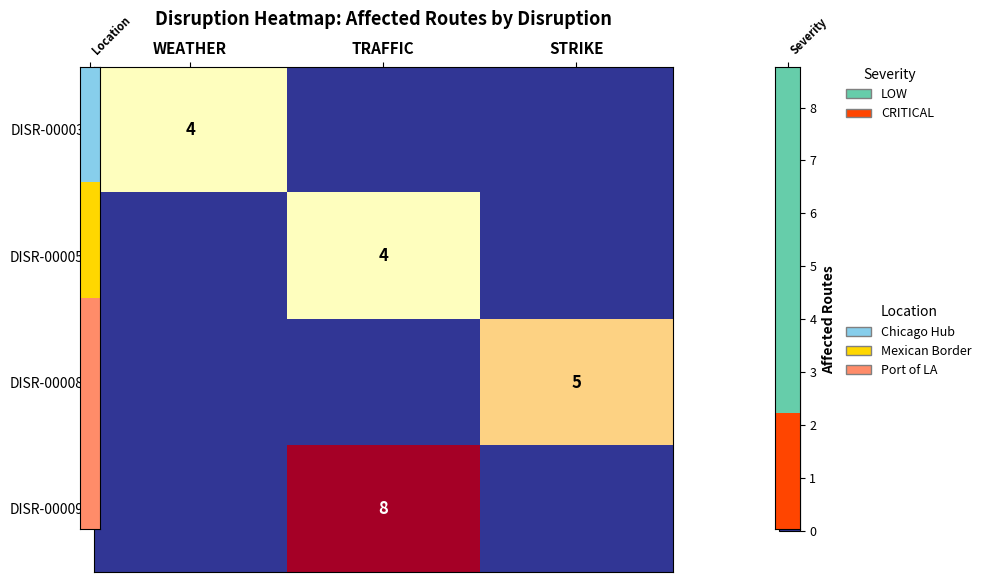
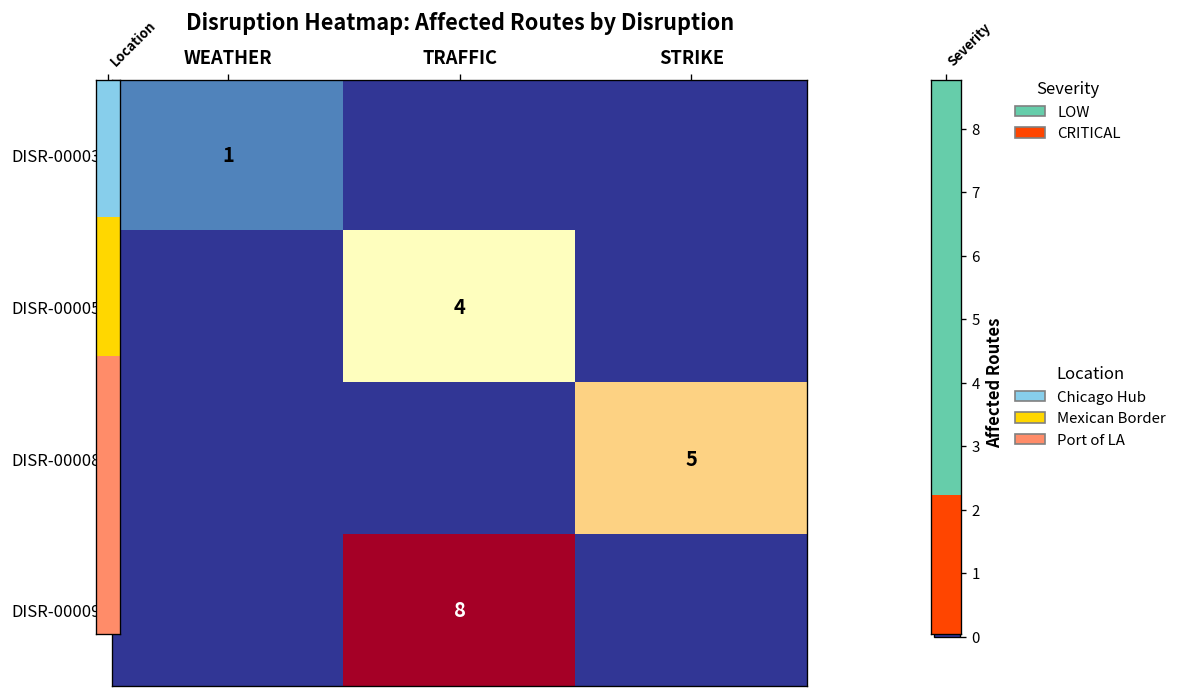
  {
    "Disruption Heatmap: Affected Routes by Disruption": {
      "DISR-00003": {
-       "WEATHER": 4
+       "WEATHER": 1
      },
      "DISR-00005": {
        "TRAFFIC": 4
      },
      "DISR-00008": {
        "STRIKE": 5
      },
      "DISR-00009": {
        "TRAFFIC": 8
      }
    }
  }
